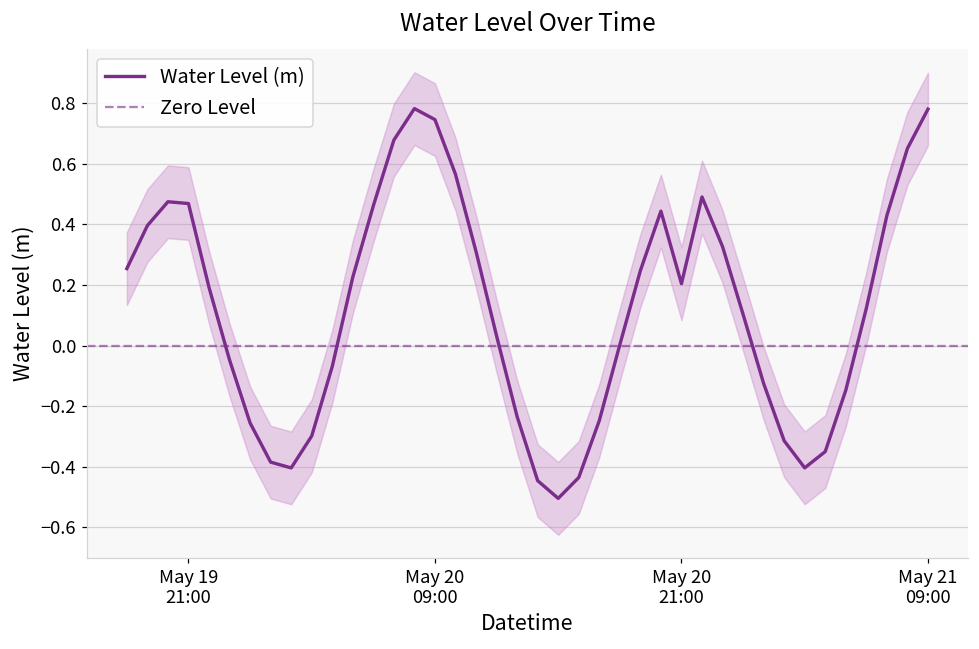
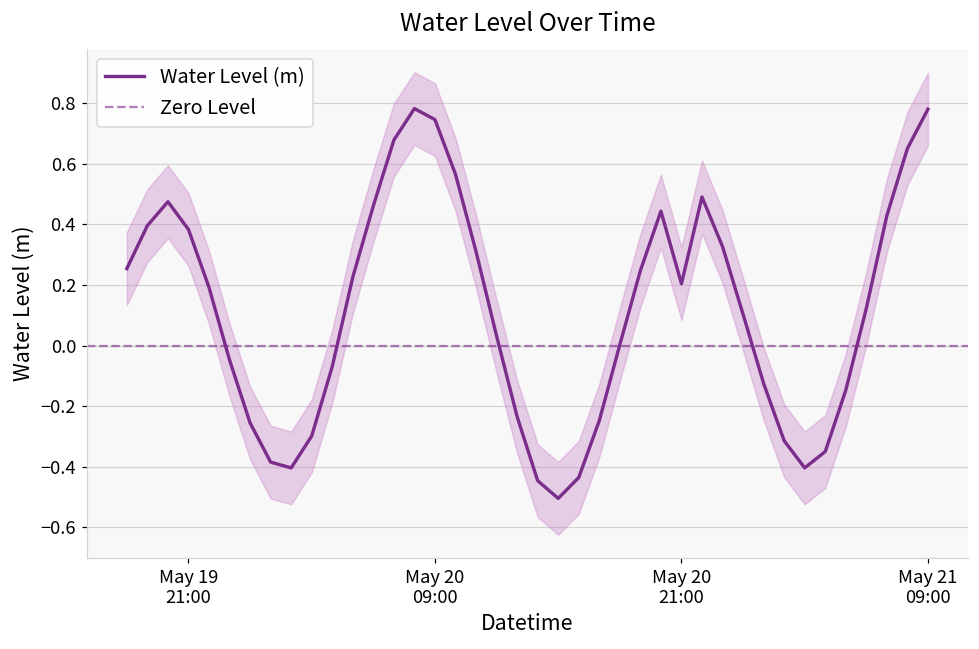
  {
    "Water Level (m)": {
-     "May 19 21:00": 0.47,
+     "May 19 21:00": 0.38,
      "May 20 09:00": 0.75,
      "May 20 21:00": 0.20,
      "May 21 09:00": 0.78
    }
  }
